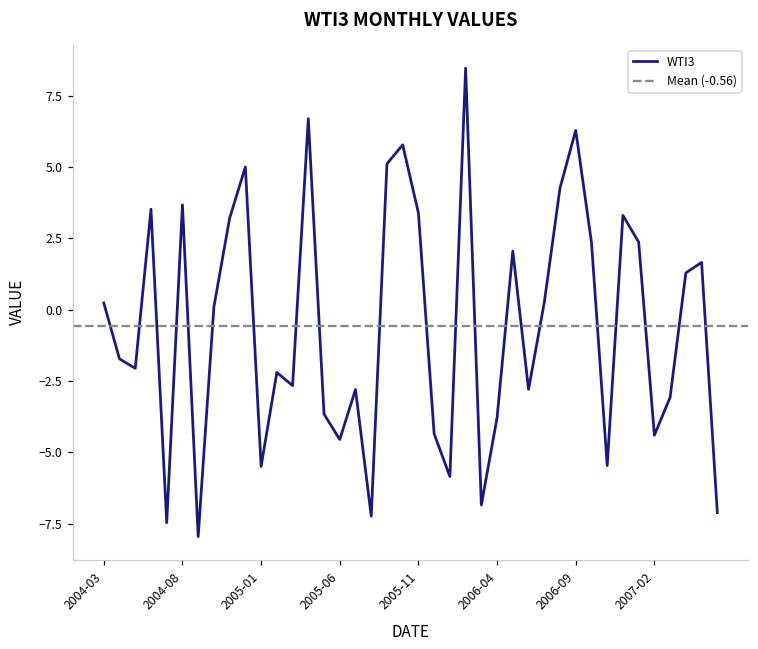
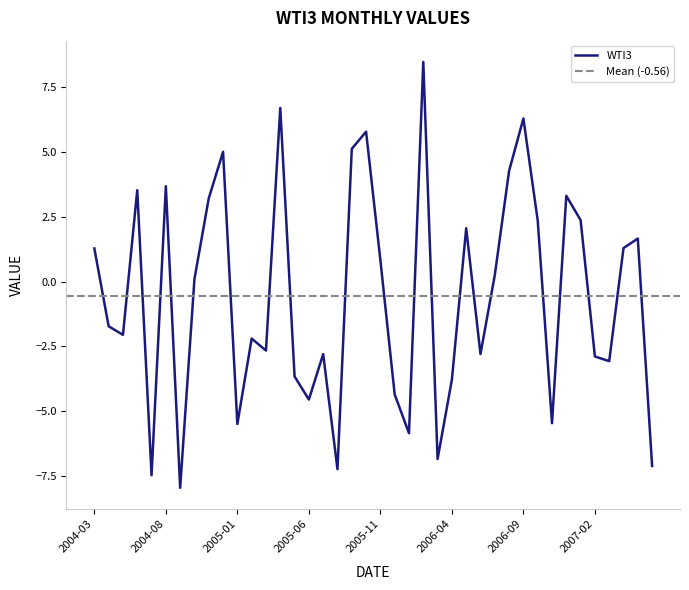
  {
-   "2004-03": 0.2,
+   "2004-03": 1.3,
    "2004-08": 3.7,
    "2005-01": -5.5,
    "2005-06": -4.6,
-   "2005-11": 3.4,
+   "2005-11": 0.8,
    "2006-04": -3.8,
    "2006-09": 6.3,
-   "2007-02": -4.4
+   "2007-02": -2.9
  }
